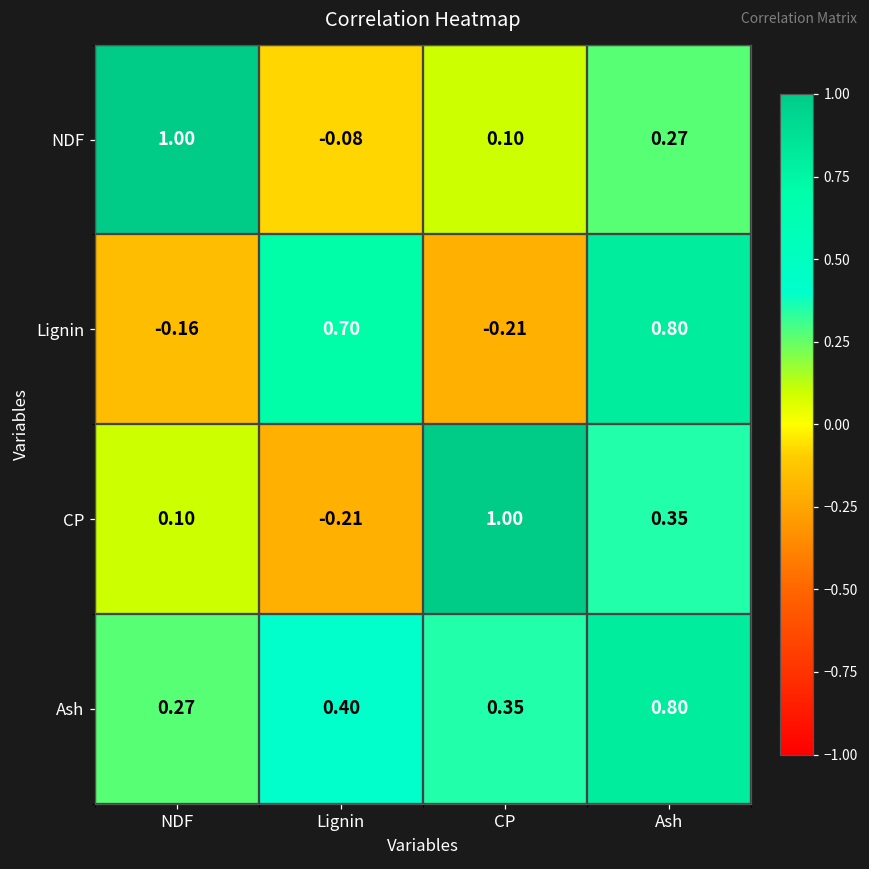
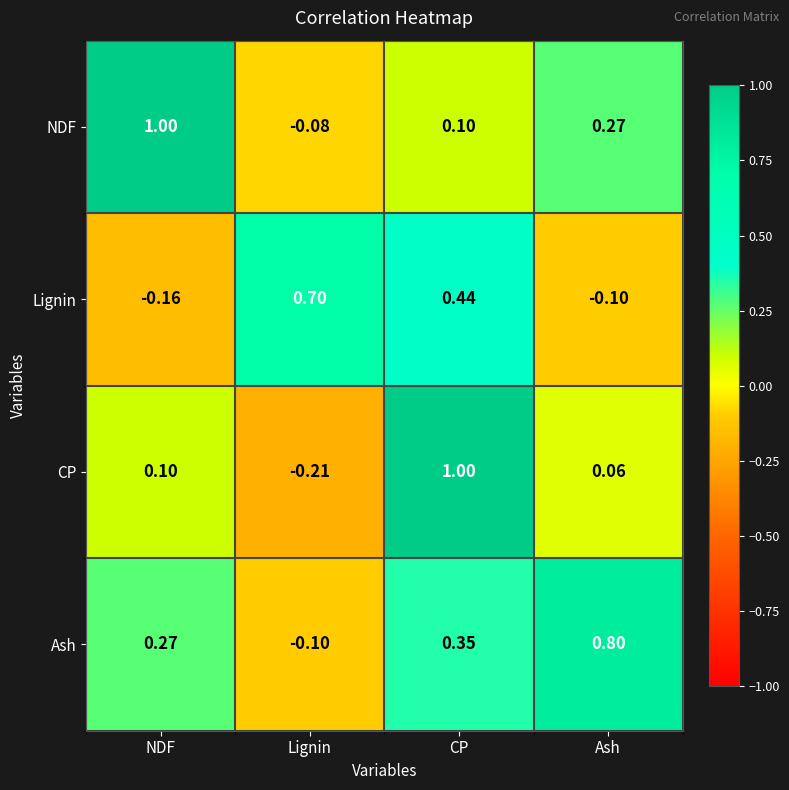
  {
    "NDF": {
      "NDF": 1.00,
      "Lignin": -0.08,
      "CP": 0.10,
      "Ash": 0.27
    },
    "Lignin": {
      "NDF": -0.16,
      "Lignin": 0.70,
-     "CP": -0.21,
-     "Ash": 0.80
+     "CP": 0.44,
+     "Ash": -0.10
    },
    "CP": {
      "NDF": 0.10,
      "Lignin": -0.21,
      "CP": 1.00,
-     "Ash": 0.35
+     "Ash": 0.06
    },
    "Ash": {
      "NDF": 0.27,
-     "Lignin": 0.40,
+     "Lignin": -0.10,
      "CP": 0.35,
      "Ash": 0.80
    }
  }
